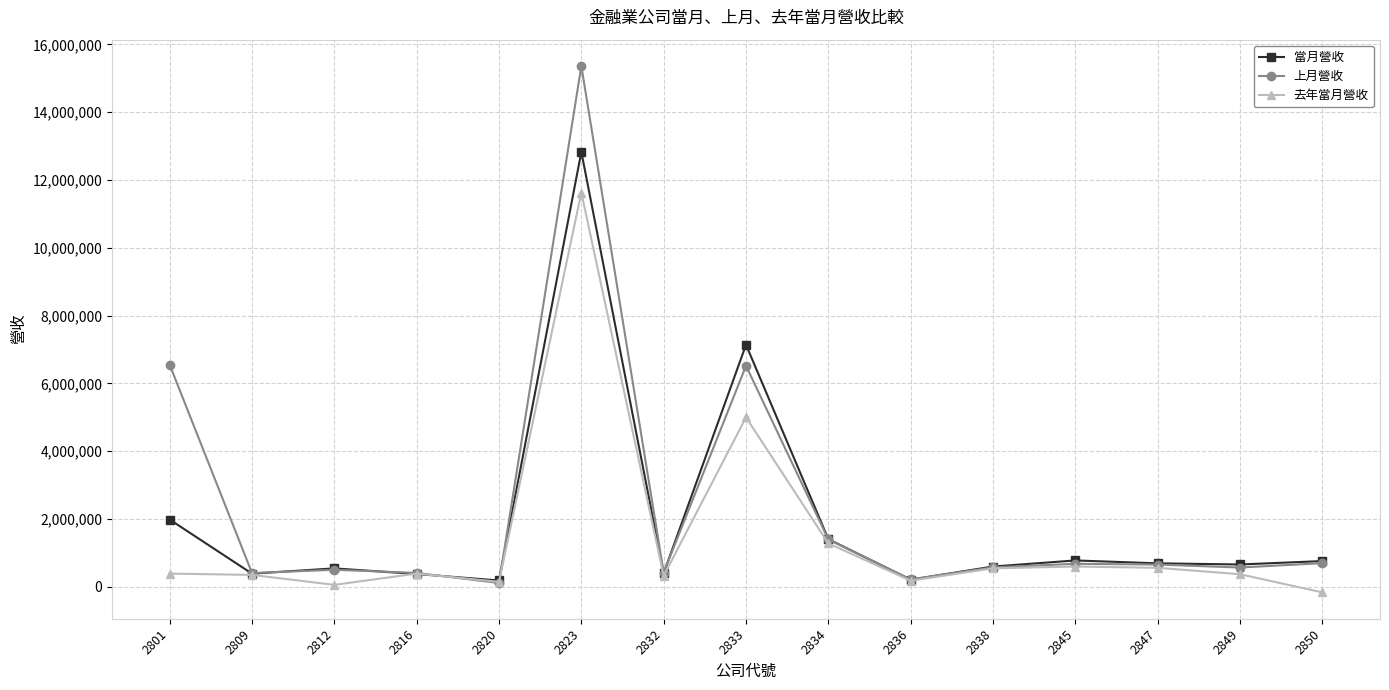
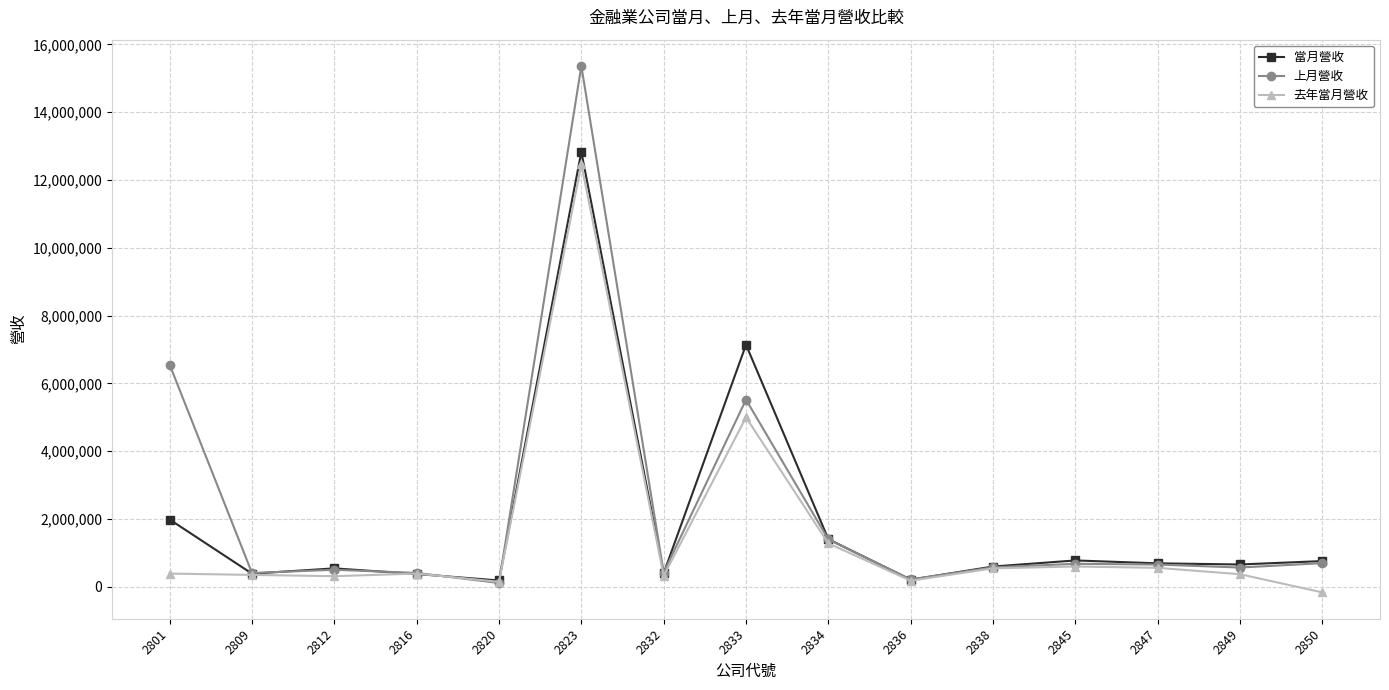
  {
    "當月營收": {
      "2801": "2,000,000",
      "2823": "12,800,000",
      "2833": "7,100,000",
      "2845": "800,000",
      "2849": "700,000"
    },
    "上月營收": {
      "2801": "6,600,000",
      "2823": "15,400,000",
-     "2833": "6,500,000",
+     "2833": "5,500,000",
      "2845": "700,000",
      "2849": "600,000"
    },
    "去年當月營收": {
      "2801": "400,000",
-     "2812": "100,000",
-     "2823": "11,600,000",
+     "2812": "300,000",
+     "2823": "12,500,000",
      "2832": "300,000",
      "2833": "5,000,000",
      "2834": "1,300,000",
      "2845": "600,000",
      "2847": "600,000",
      "2849": "400,000",
      "2850": "-200,000"
    }
  }
